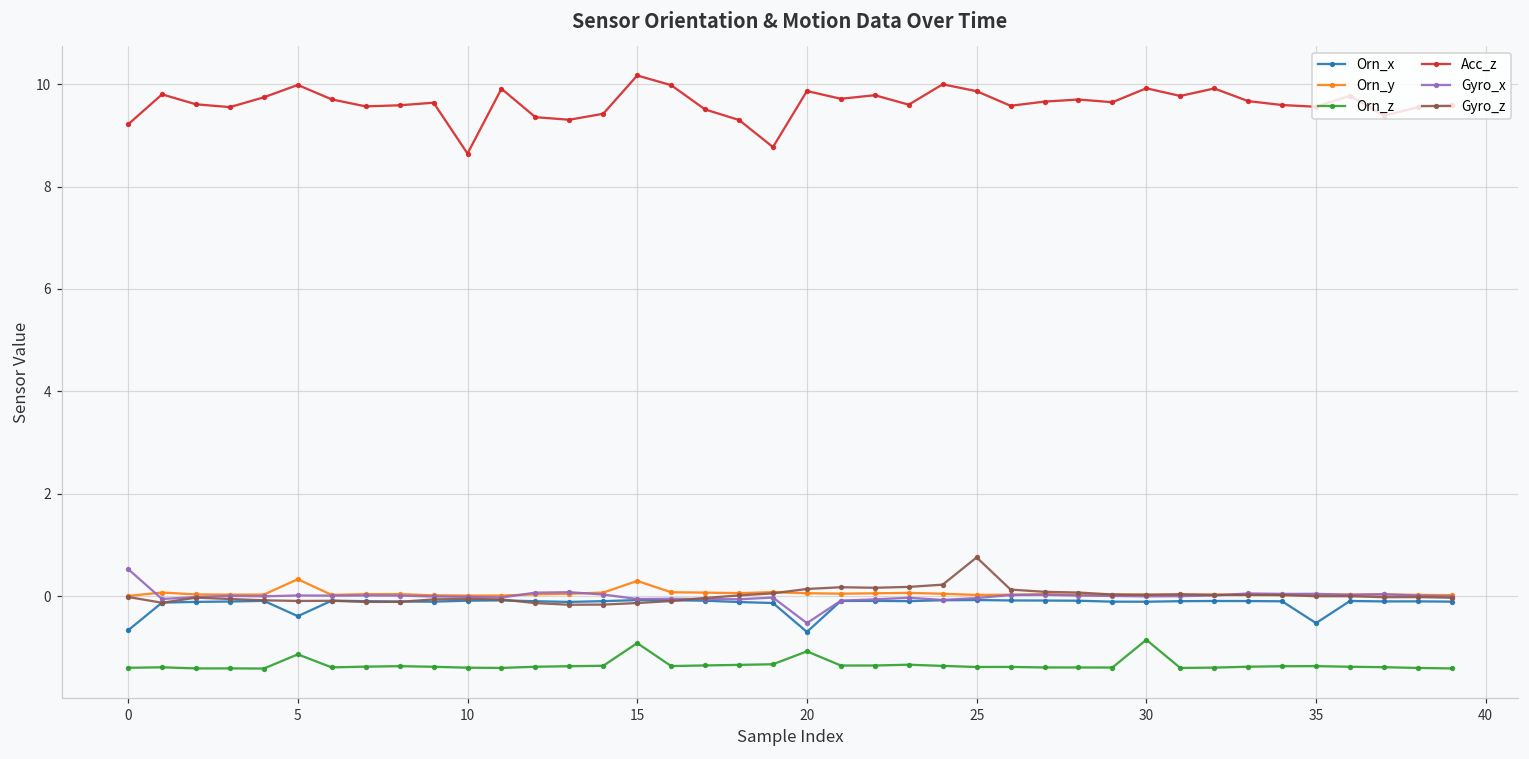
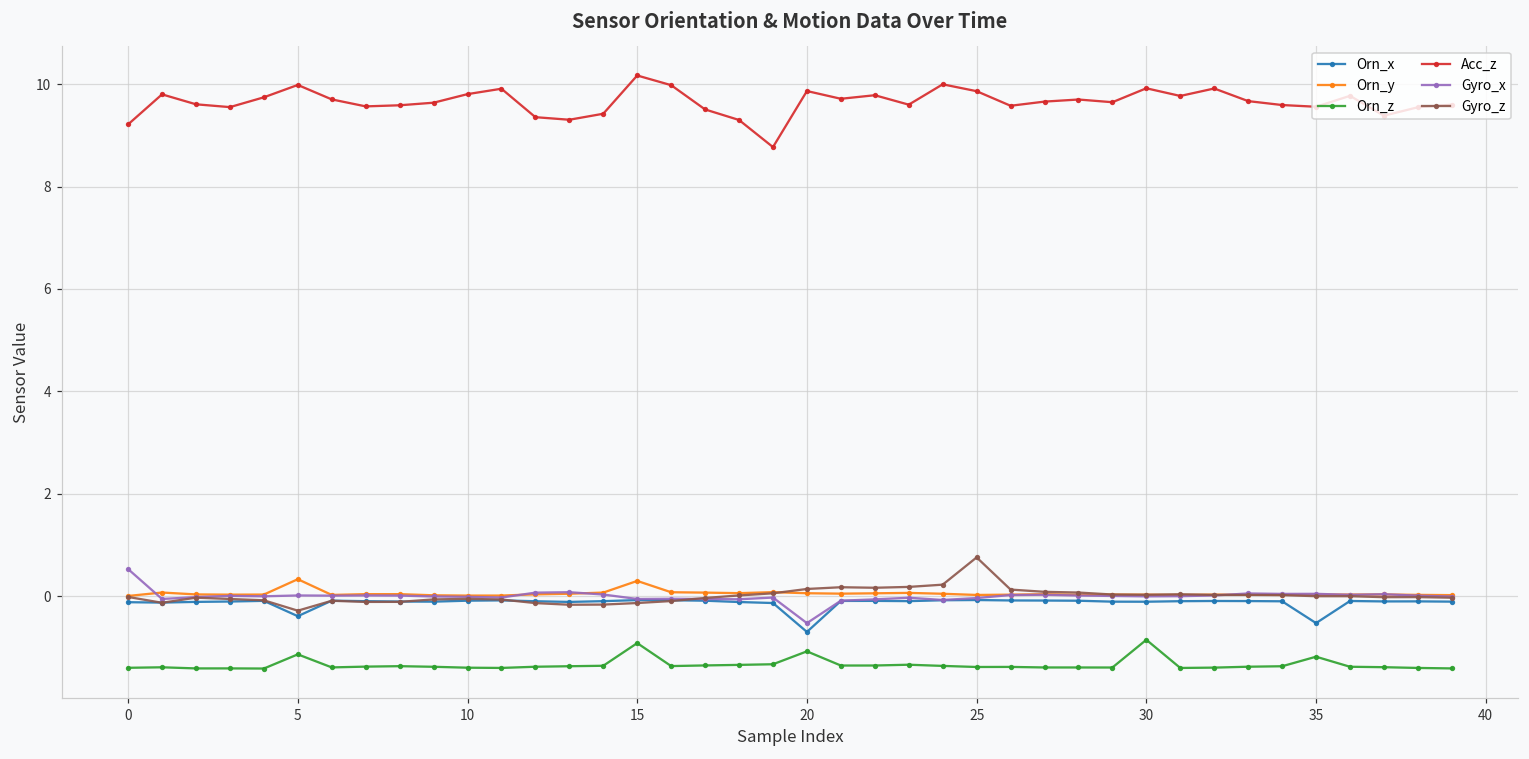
  {
    "Orn_x": {
-     "0": -0.7,
+     "0": -0.1,
      "5": -0.4,
      "20": -0.7,
      "30": -0.1,
      "35": -0.5
    },
    "Orn_y": {
      "5": 0.3,
      "15": 0.3,
      "20": 0.1,
      "25": 0.0
    },
    "Orn_z": {
      "0": -1.4,
      "5": -1.1,
      "10": -1.4,
      "15": -0.9,
      "20": -1.1,
      "25": -1.4,
      "30": -0.9,
-     "35": -1.4
+     "35": -1.2
    },
    "Acc_z": {
      "0": 9.2,
      "5": 10.0,
-     "10": 8.6,
+     "10": 9.8,
      "15": 10.2,
      "20": 9.9,
      "25": 9.9,
      "30": 9.9
    },
    "Gyro_x": {
      "0": 0.5,
      "5": 0.0,
      "20": -0.5
    },
    "Gyro_z": {
-     "5": -0.1,
+     "5": -0.3,
      "15": -0.1,
      "20": 0.1,
      "25": 0.8
    }
  }
